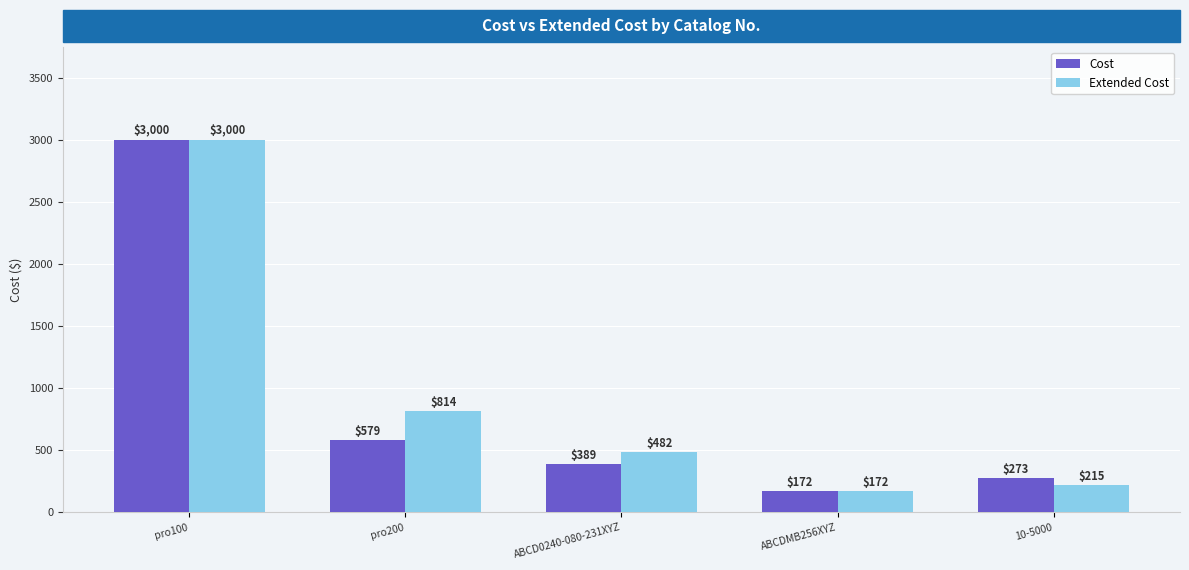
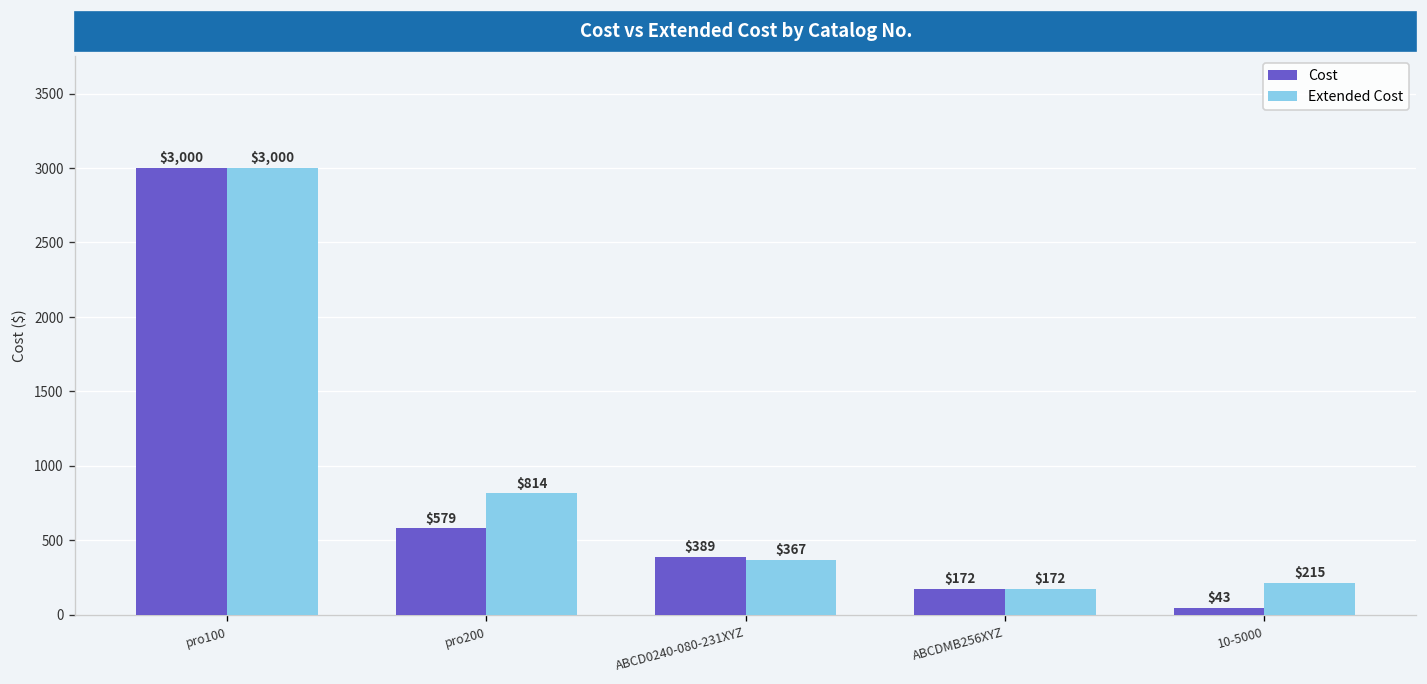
  {
    "Cost": {
      "pro100": "$3,000",
      "pro200": "$579",
      "ABCD0240-080-231XYZ": "$389",
      "ABCDMB256XYZ": "$172",
-     "10-5000": "$273"
+     "10-5000": "$43"
    },
    "Extended Cost": {
      "pro100": "$3,000",
      "pro200": "$814",
-     "ABCD0240-080-231XYZ": "$482",
+     "ABCD0240-080-231XYZ": "$367",
      "ABCDMB256XYZ": "$172",
      "10-5000": "$215"
    }
  }
